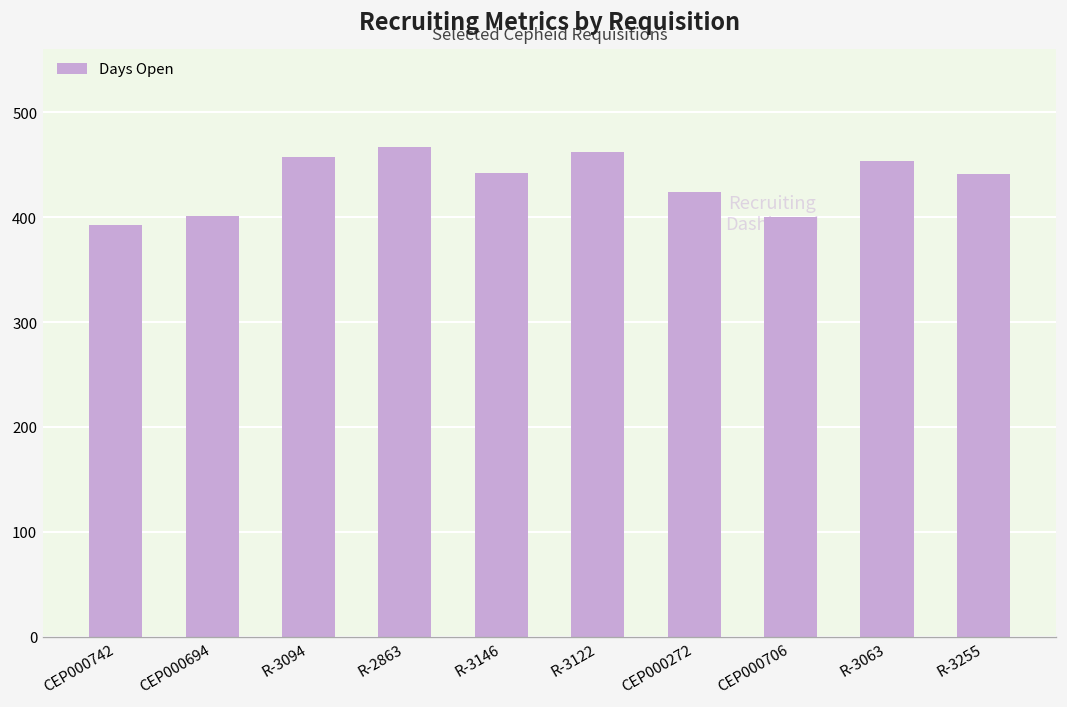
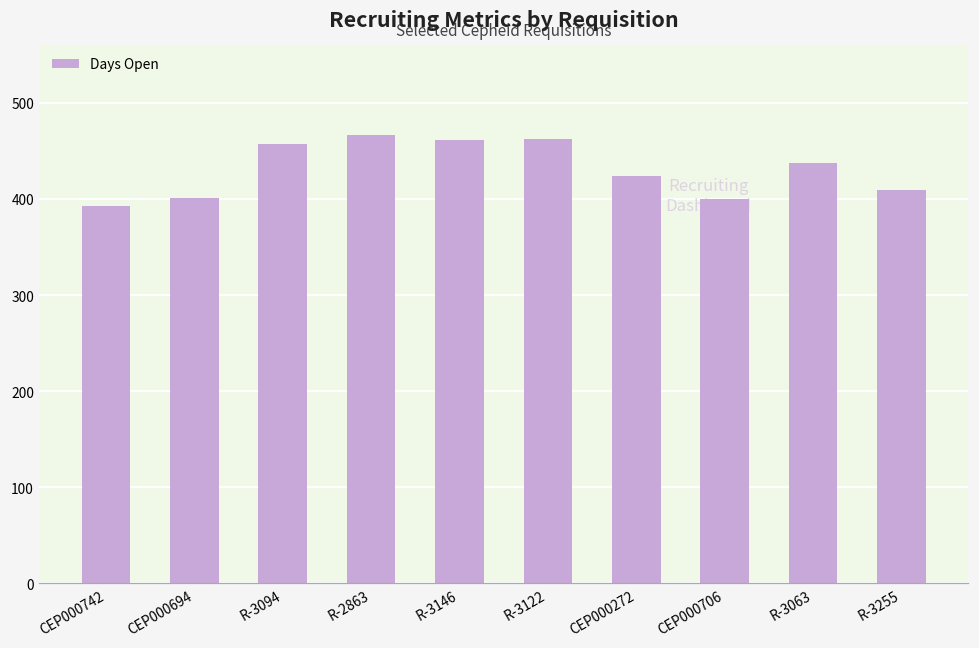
  {
    "CEP000742": 390,
    "CEP000694": 400,
    "R-3094": 460,
    "R-2863": 470,
-   "R-3146": 440,
+   "R-3146": 460,
    "R-3122": 460,
    "CEP000272": 420,
    "CEP000706": 400,
-   "R-3063": 450,
-   "R-3255": 440
+   "R-3063": 440,
+   "R-3255": 410
  }
